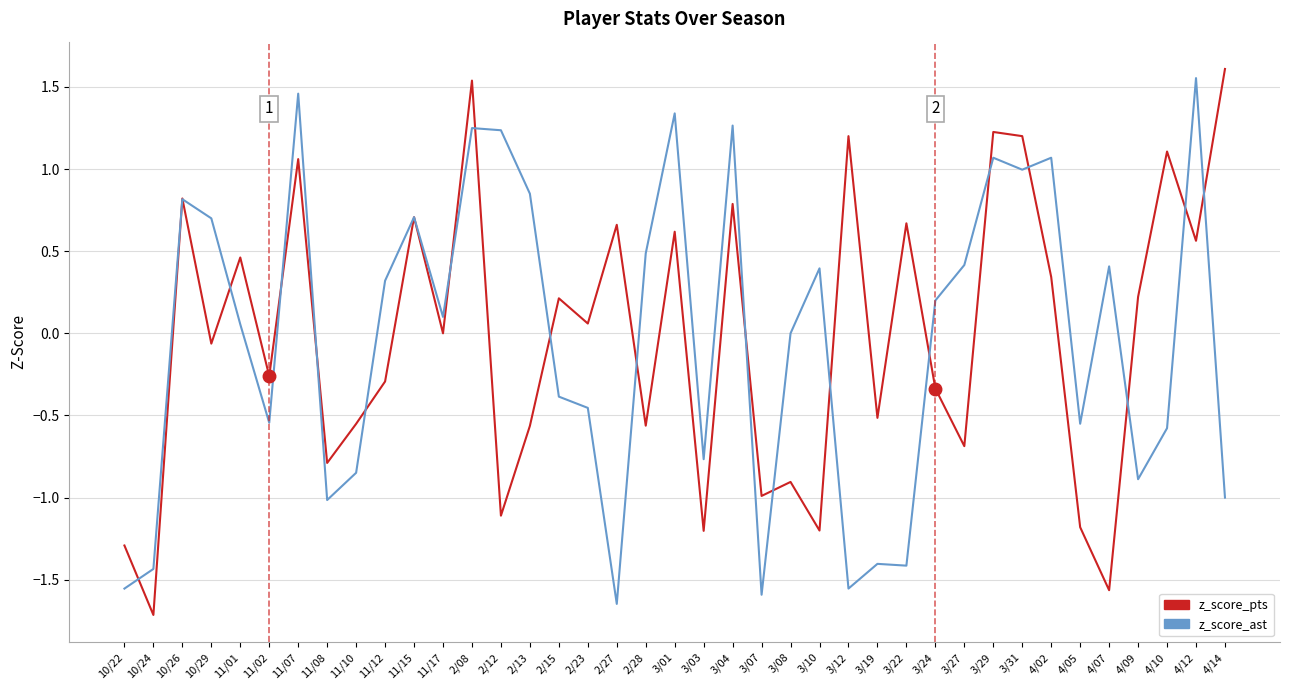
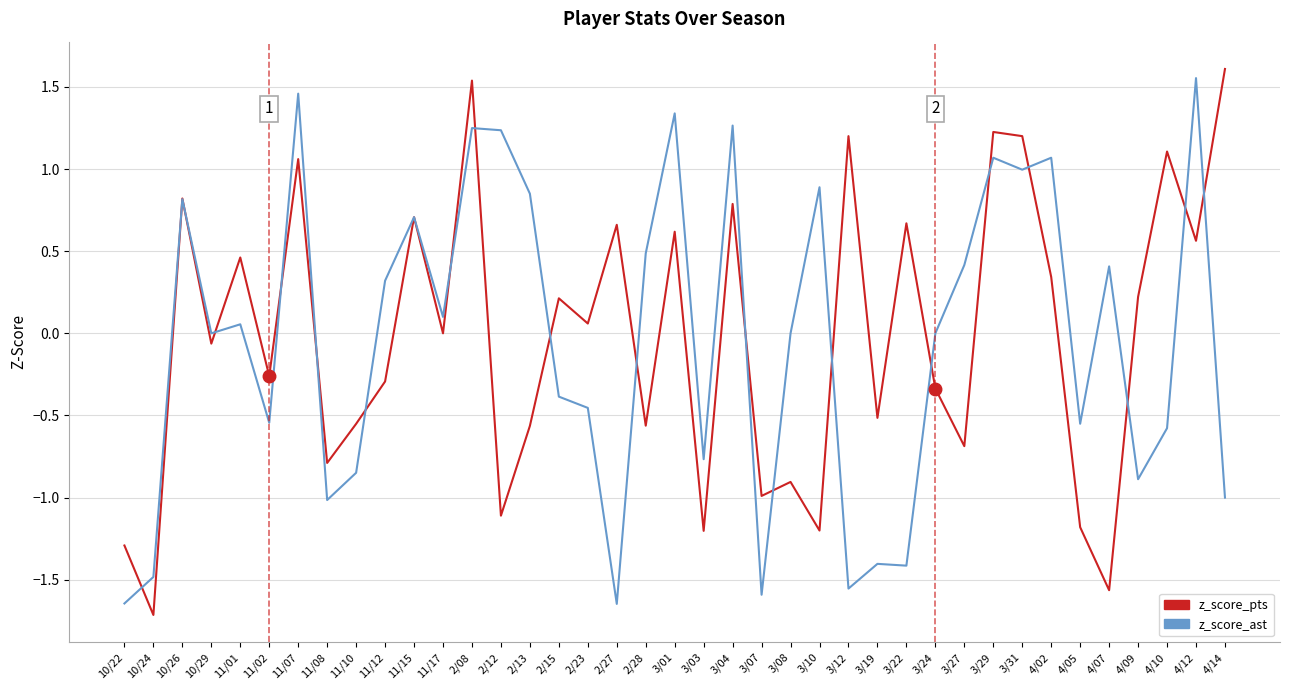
  {
    "z_score_ast": {
-     "10/22": -1.55,
-     "10/24": -1.43,
-     "10/29": 0.7,
+     "10/22": -1.64,
+     "10/24": -1.48,
+     "10/29": 0.0,
      "11/01": 0.06,
      "11/02": -0.54,
      "11/08": -1.01,
      "11/10": -0.85,
      "11/12": 0.32,
      "11/17": 0.10,
      "2/08": 1.25,
      "2/12": 1.24,
      "2/13": 0.85,
      "2/15": -0.39,
      "2/23": -0.45,
      "2/27": -1.65,
      "2/28": 0.49,
      "3/01": 1.34,
      "3/03": -0.77,
      "3/04": 1.26,
      "3/07": -1.59,
      "3/08": 0.00,
-     "3/10": 0.40,
+     "3/10": 0.89,
      "3/12": -1.55,
      "3/19": -1.40,
      "3/22": -1.41,
-     "3/24": 0.2,
+     "3/24": 0.0,
      "3/27": 0.42,
      "3/29": 1.07,
      "3/31": 1.00,
      "4/02": 1.07,
      "4/05": -0.55,
      "4/07": 0.41,
      "4/09": -0.89,
      "4/10": -0.58,
      "4/12": 1.55,
      "4/14": -1.00
    }
  }
